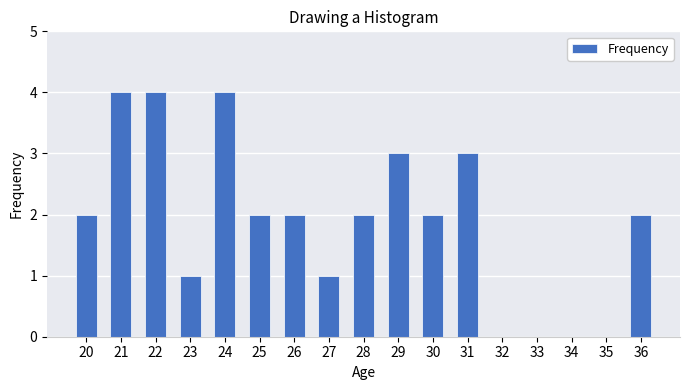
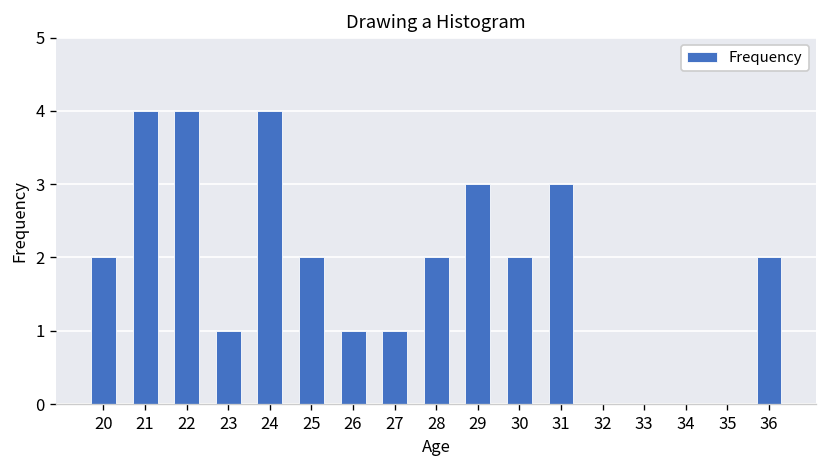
  {
    "20": 2,
    "21": 4,
    "22": 4,
    "23": 1,
    "24": 4,
    "25": 2,
-   "26": 2,
+   "26": 1,
    "27": 1,
    "28": 2,
    "29": 3,
    "30": 2,
    "31": 3,
    "32": 0,
    "33": 0,
    "34": 0,
    "35": 0,
    "36": 2
  }
